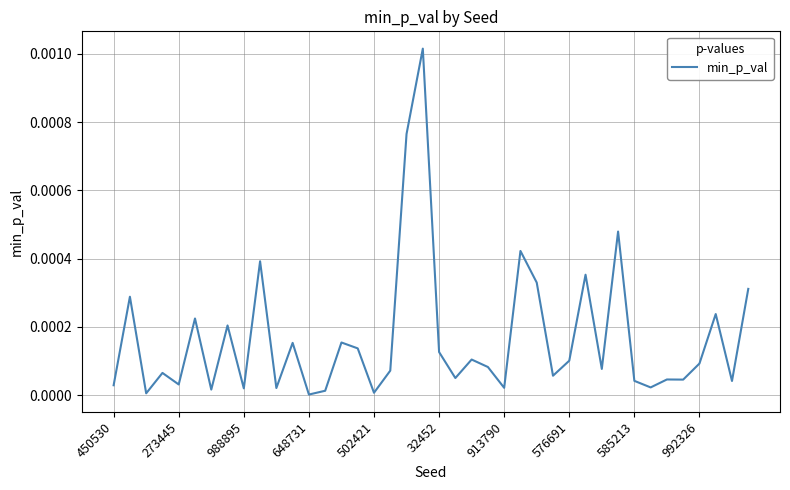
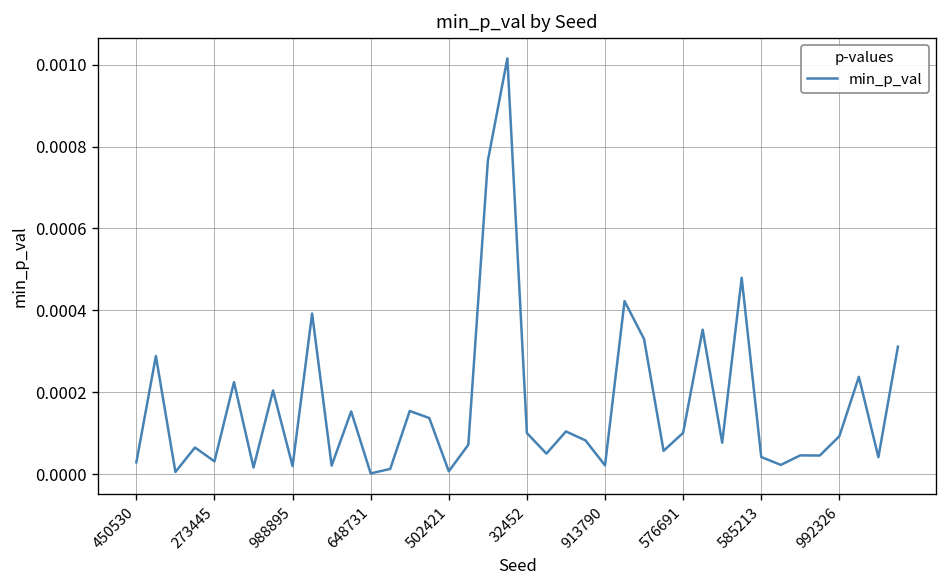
  {
    "450530": 0.00003,
    "273445": 0.00003,
    "988895": 0.00002,
    "648731": 0.00000,
    "502421": 0.00001,
-   "32452": 0.00013,
+   "32452": 0.00010,
    "913790": 0.00002,
    "576691": 0.00010,
    "585213": 0.00004,
    "992326": 0.00009
  }
